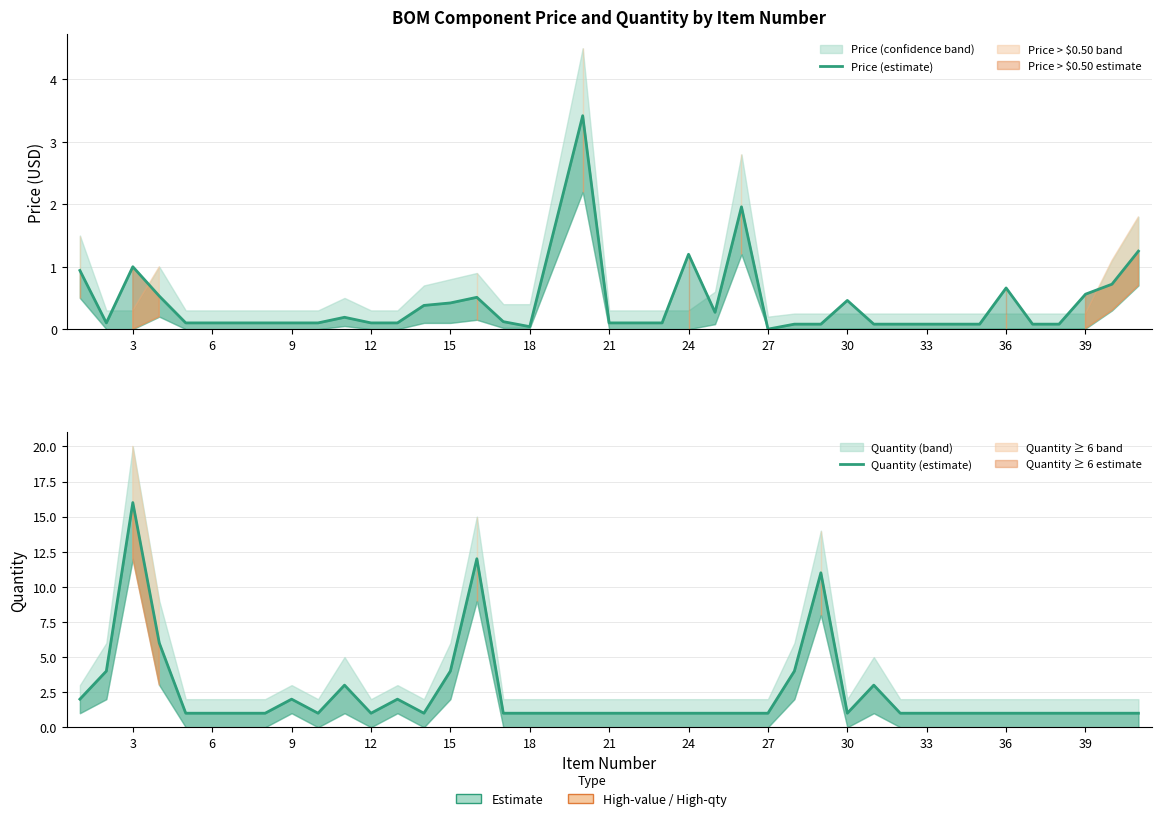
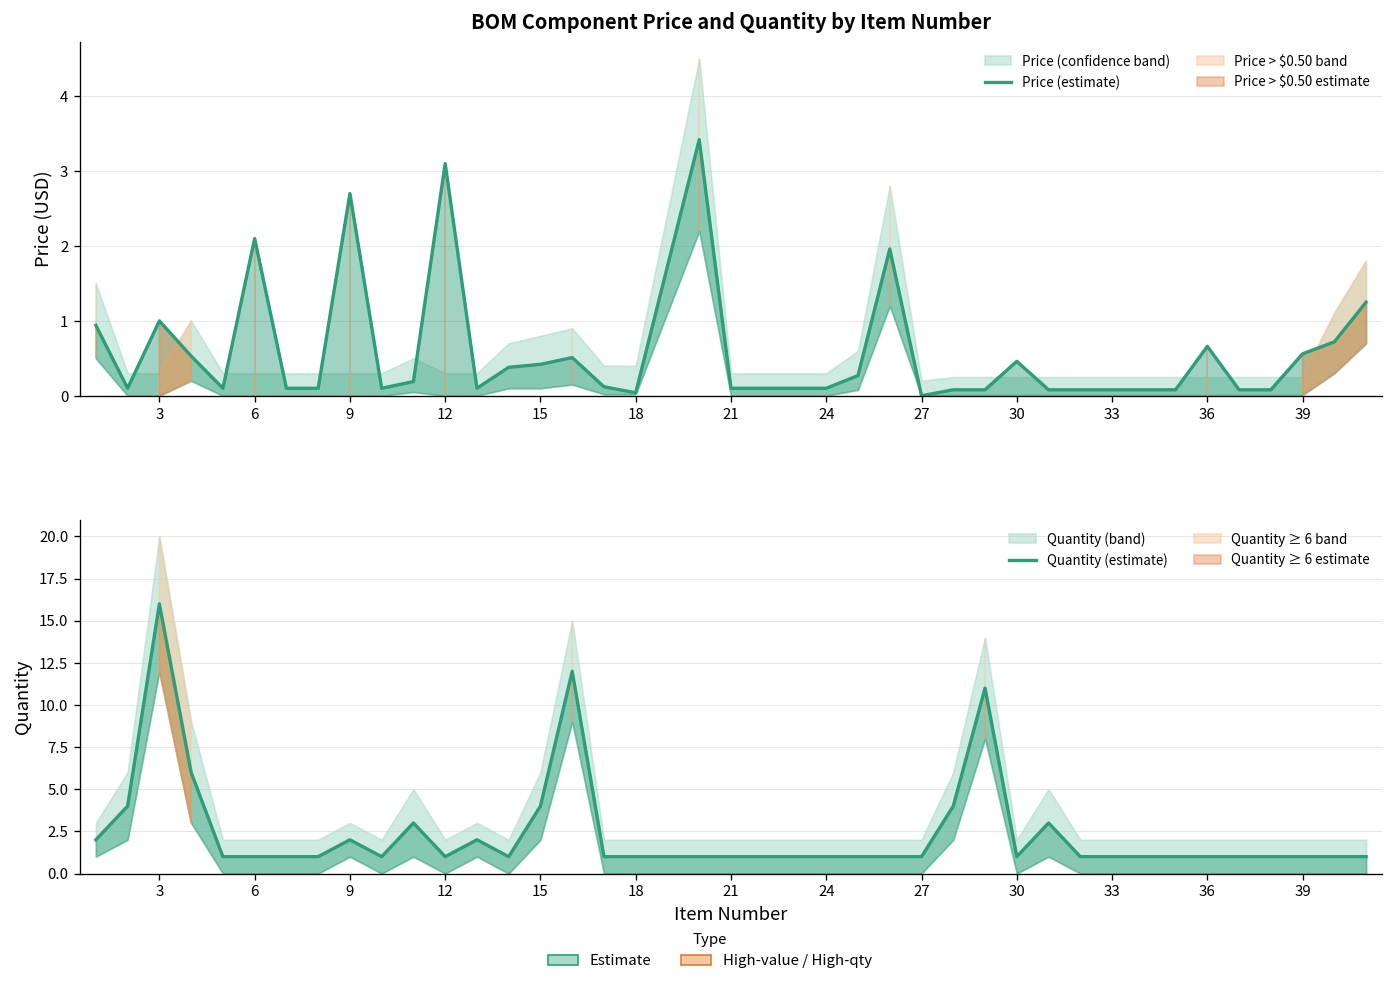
  {
    "BOM Component Price and Quantity by Item Number": {
      "Price (estimate)": {
        "3": 1.0,
-       "6": 0.1,
-       "9": 0.1,
-       "12": 0.1,
+       "6": 2.1,
+       "9": 2.7,
+       "12": 3.1,
        "15": 0.4,
        "18": 0.0,
        "21": 0.1,
-       "24": 1.2,
+       "24": 0.1,
        "27": 0.0,
        "30": 0.5,
        "33": 0.1,
        "36": 0.7,
        "39": 0.6
      }
    }
  }
